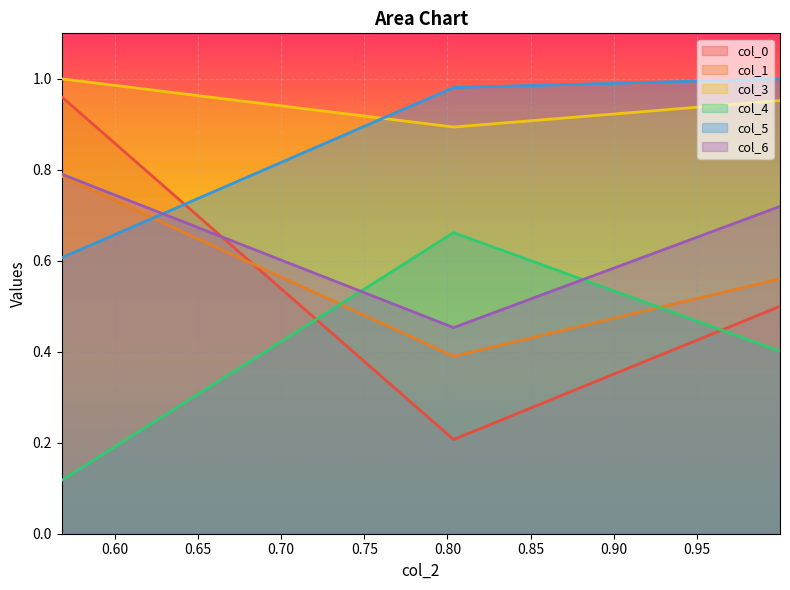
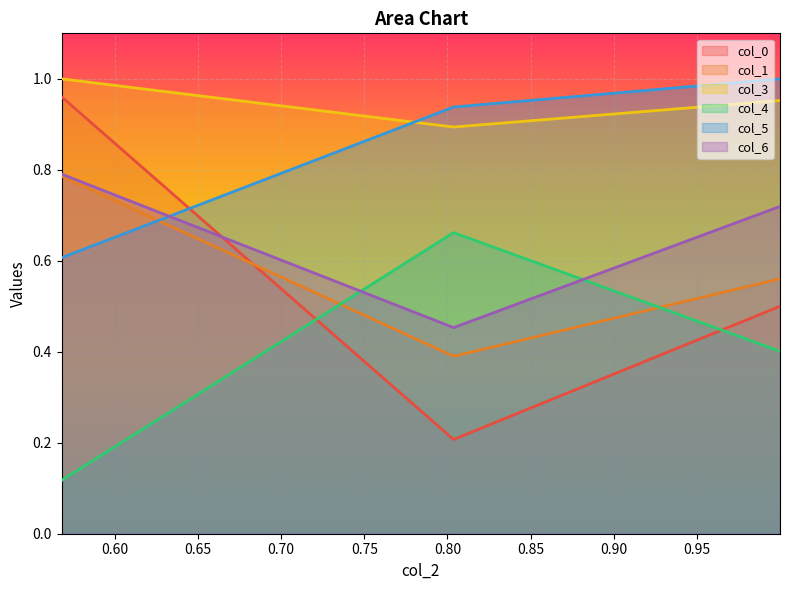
  {
    "col_4": {
      "0.80": 0.66
    },
    "col_5": {
-     "0.80": 0.98
+     "0.80": 0.94
    },
    "col_6": {
      "0.80": 0.45
    }
  }
